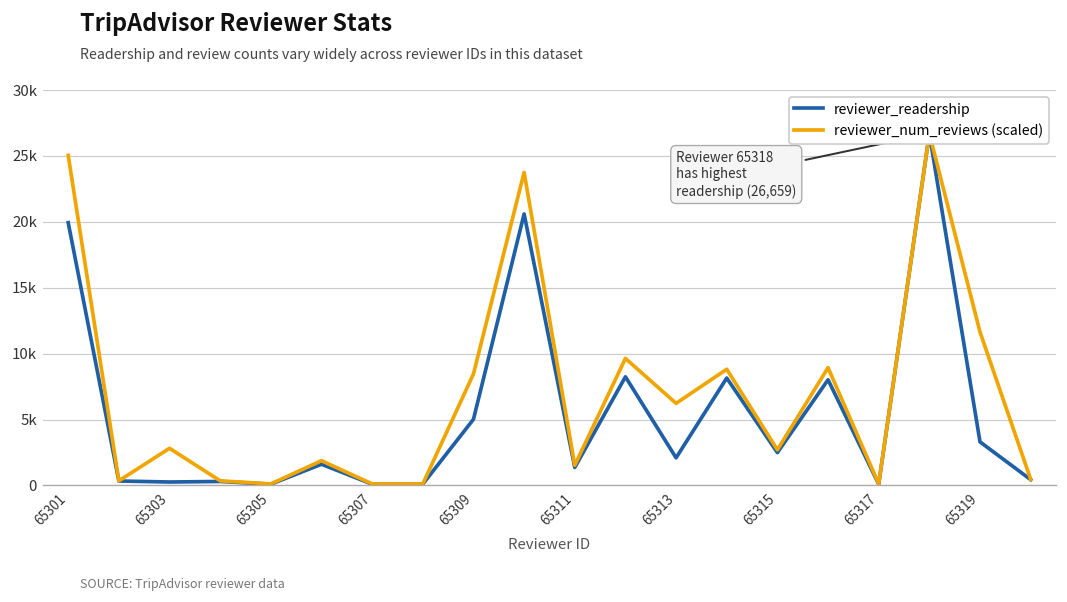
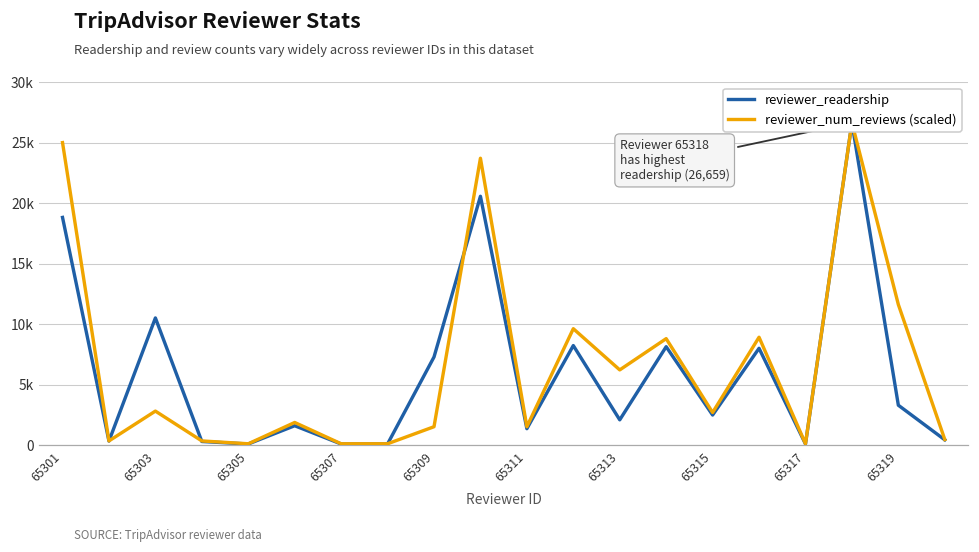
  {
    "reviewer_readership": {
-     "65301": 19900,
-     "65303": 300,
-     "65309": 5000,
+     "65301": 18800,
+     "65303": 10500,
+     "65309": 7300,
      "65313": 2100,
      "65319": 3300
    },
    "reviewer_num_reviews (scaled)": {
      "65301": 25000,
      "65303": 2800,
-     "65309": 8500,
+     "65309": 1500,
      "65313": 6200,
      "65319": 11600
    }
  }
